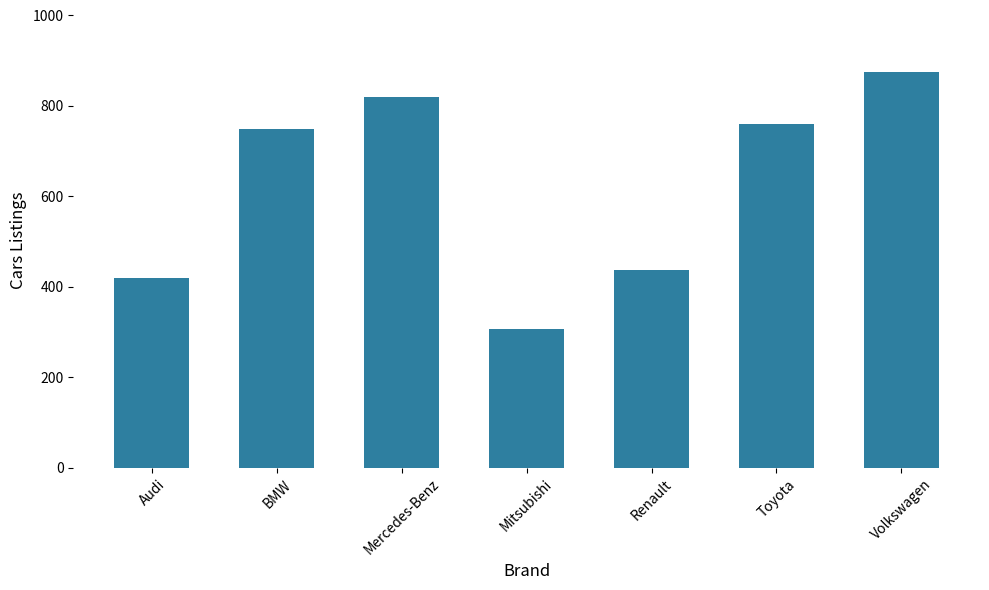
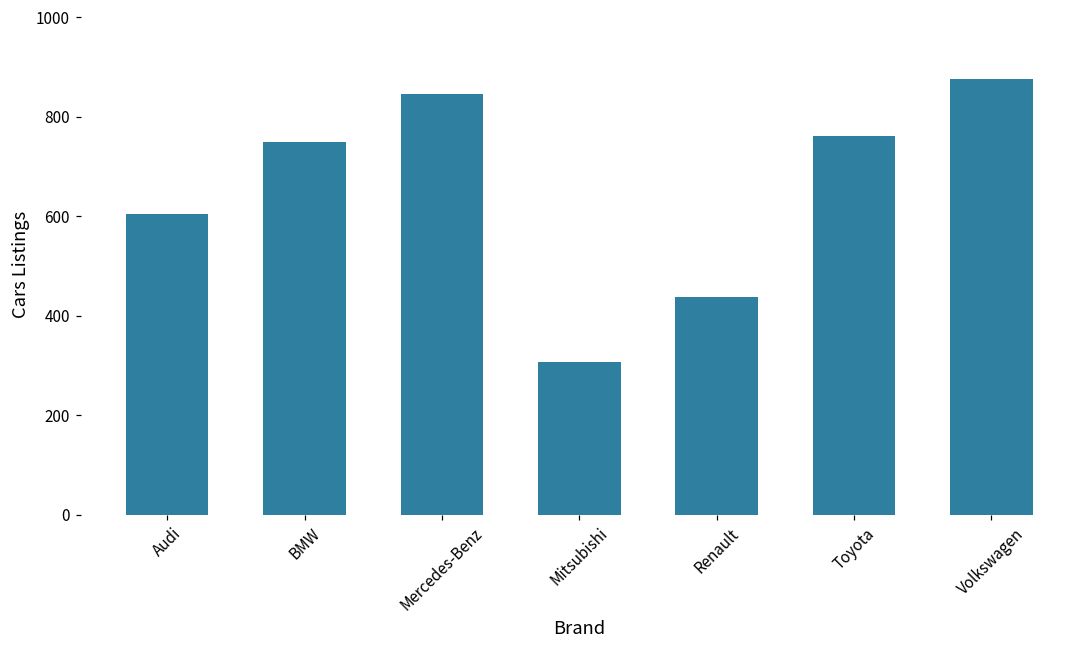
  {
-   "Audi": 420,
+   "Audi": 600,
    "BMW": 750,
-   "Mercedes-Benz": 820,
+   "Mercedes-Benz": 850,
    "Mitsubishi": 310,
    "Renault": 440,
    "Toyota": 760,
    "Volkswagen": 880
  }
